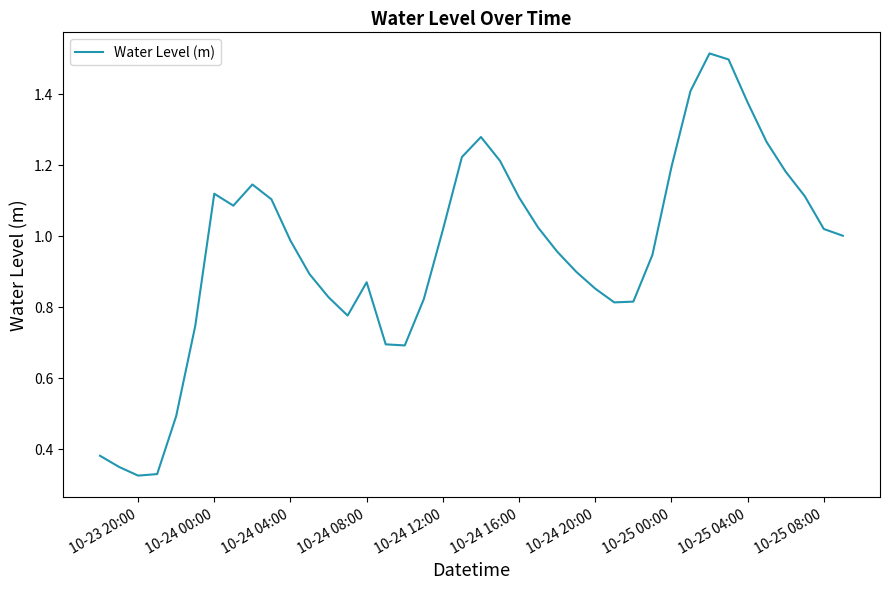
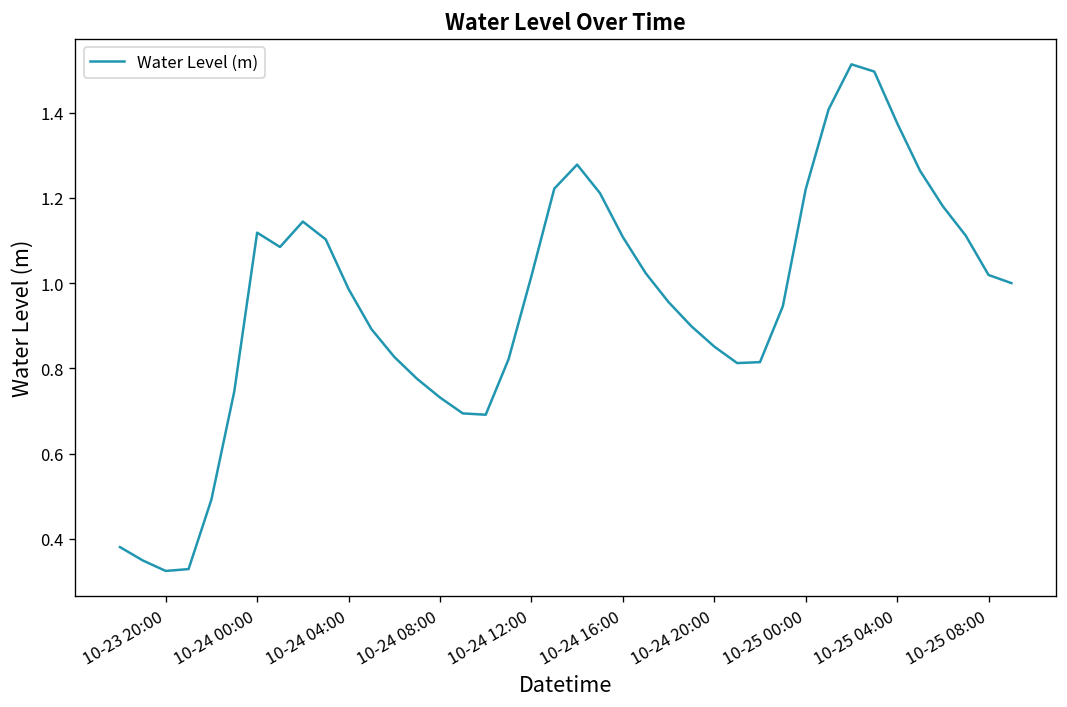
  {
    "10-23 20:00": 0.32,
    "10-24 00:00": 1.12,
    "10-24 04:00": 0.99,
-   "10-24 08:00": 0.87,
+   "10-24 08:00": 0.73,
    "10-24 12:00": 1.02,
    "10-24 16:00": 1.11,
    "10-24 20:00": 0.85,
-   "10-25 00:00": 1.19,
+   "10-25 00:00": 1.22,
    "10-25 04:00": 1.38,
    "10-25 08:00": 1.02
  }
